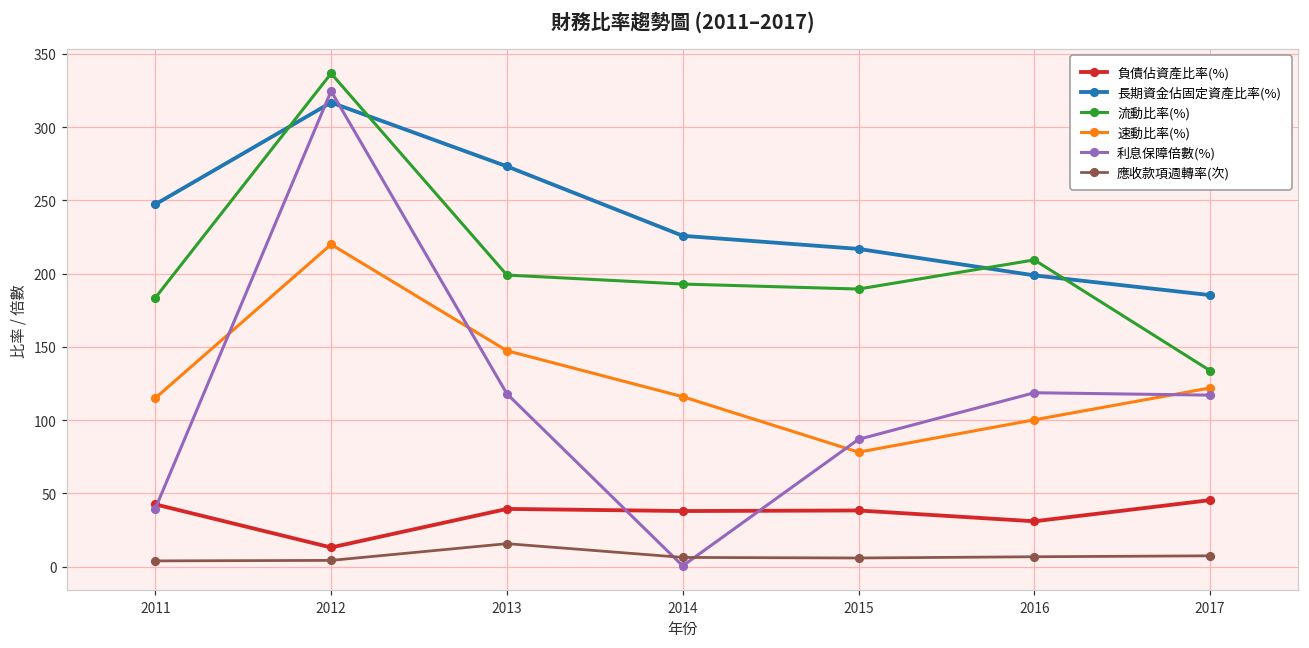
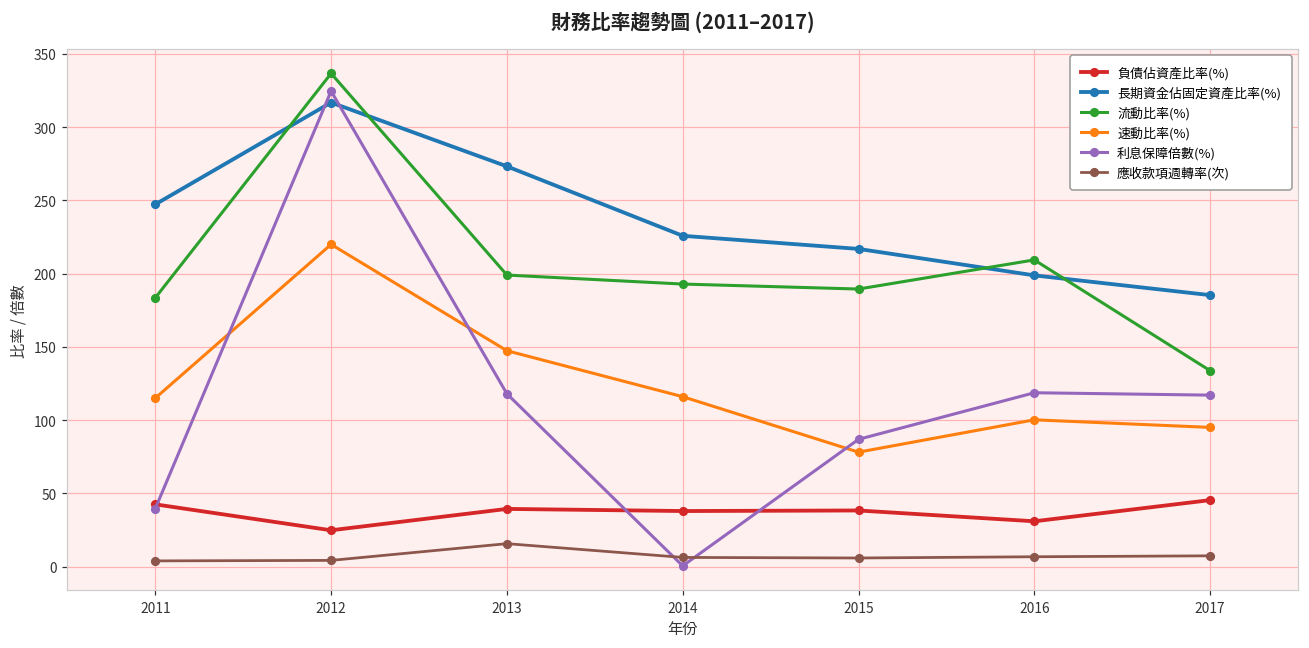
  {
    "負債佔資產比率(%)": {
      "2011": 42,
-     "2012": 13,
+     "2012": 25,
      "2013": 39,
      "2014": 38,
      "2015": 38,
      "2016": 31,
      "2017": 45
    },
    "長期資金佔固定資產比率(%)": {
      "2011": 247,
      "2012": 317,
      "2013": 273,
      "2014": 226,
      "2015": 217,
      "2016": 199,
      "2017": 185
    },
    "流動比率(%)": {
      "2011": 183,
      "2012": 337,
      "2013": 199,
      "2014": 193,
      "2015": 189,
      "2016": 209,
      "2017": 134
    },
    "速動比率(%)": {
      "2011": 115,
      "2012": 220,
      "2013": 147,
      "2014": 116,
      "2015": 78,
      "2016": 100,
-     "2017": 122
+     "2017": 95
    },
    "利息保障倍數(%)": {
      "2011": 40,
      "2012": 325,
      "2013": 118,
      "2014": 0,
      "2015": 87,
      "2016": 119,
      "2017": 117
    },
    "應收款項週轉率(次)": {
      "2011": 4,
      "2012": 4,
      "2013": 16,
      "2014": 6,
      "2015": 6,
      "2016": 7,
      "2017": 7
    }
  }
